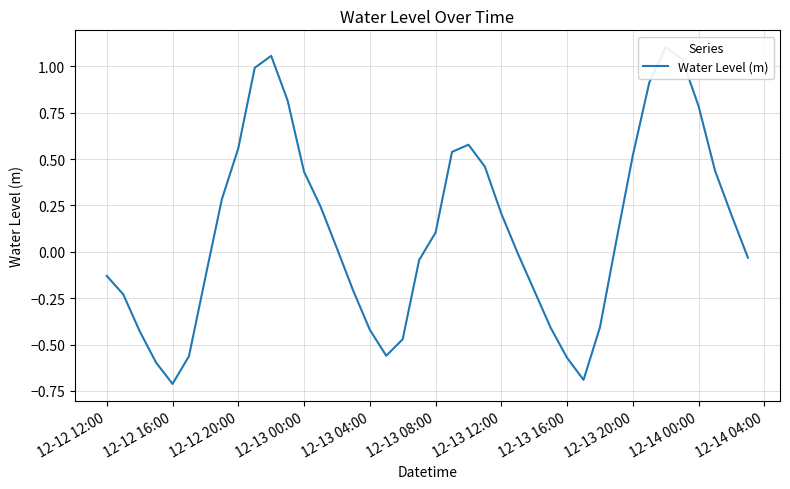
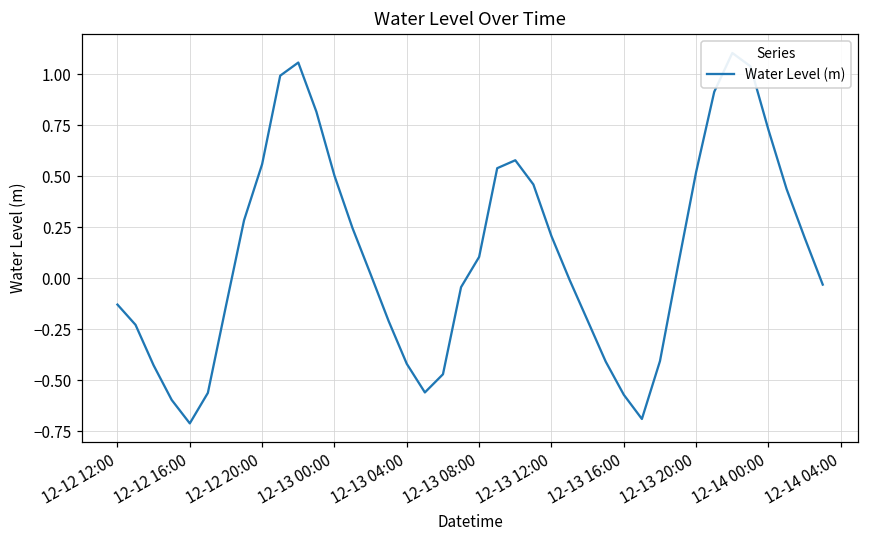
  {
    "12-12 12:00": -0.13,
    "12-12 16:00": -0.71,
    "12-12 20:00": 0.56,
-   "12-13 00:00": 0.43,
+   "12-13 00:00": 0.50,
    "12-13 04:00": -0.42,
    "12-13 08:00": 0.10,
    "12-13 12:00": 0.21,
    "12-13 16:00": -0.57,
    "12-13 20:00": 0.52,
-   "12-14 00:00": 0.78
+   "12-14 00:00": 0.73
  }
